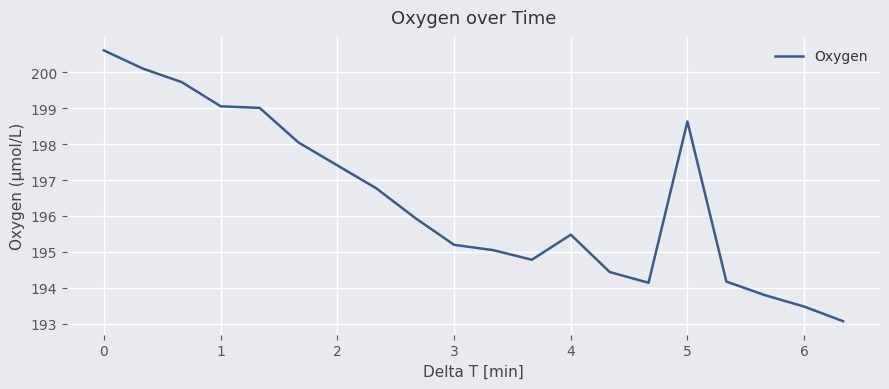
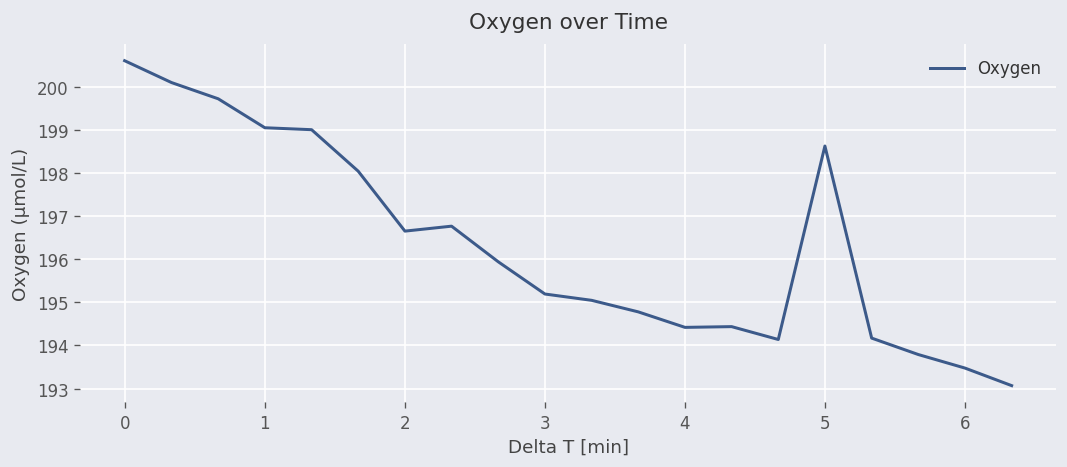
  {
    "0": 200.6,
    "1": 199.1,
-   "2": 197.4,
+   "2": 196.7,
    "3": 195.2,
-   "4": 195.5,
+   "4": 194.4,
    "5": 198.6,
    "6": 193.5
  }
